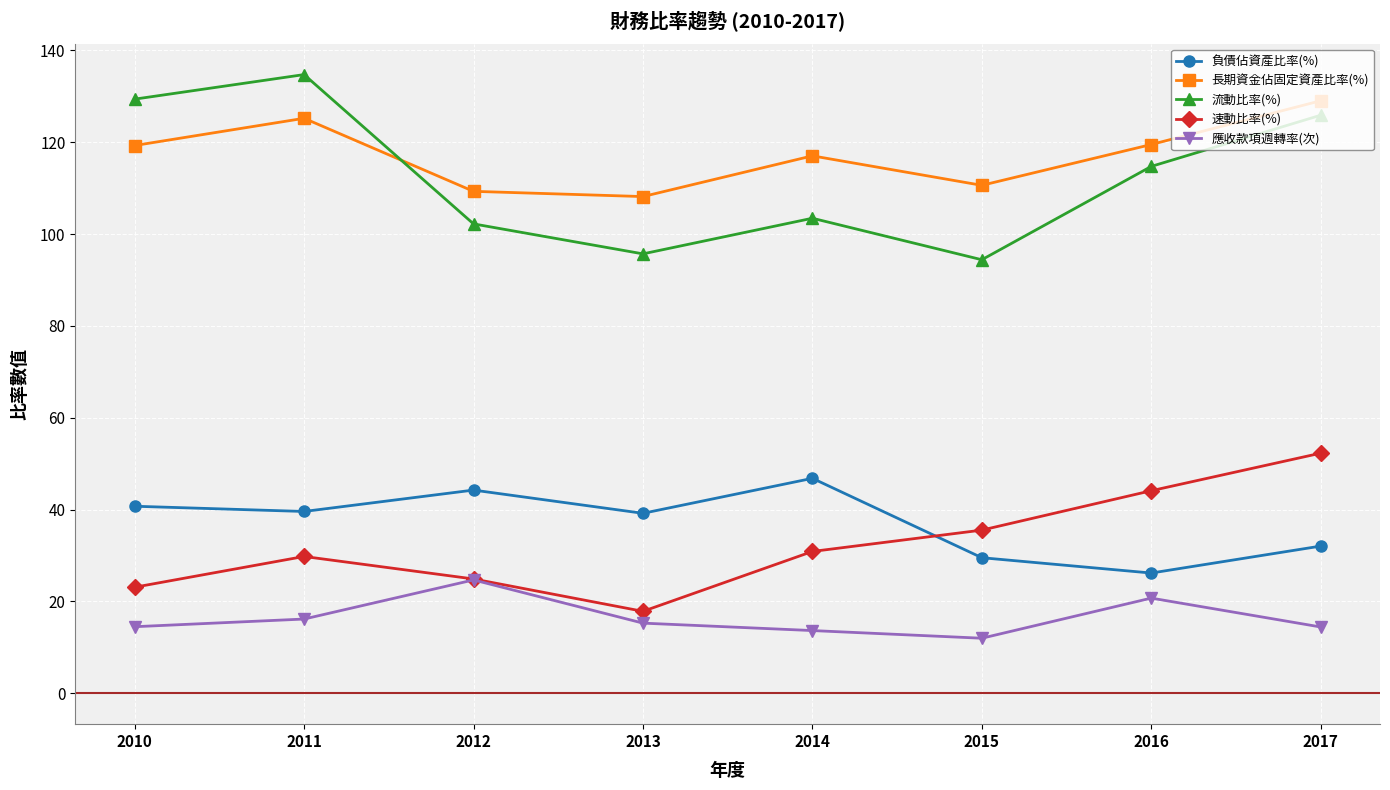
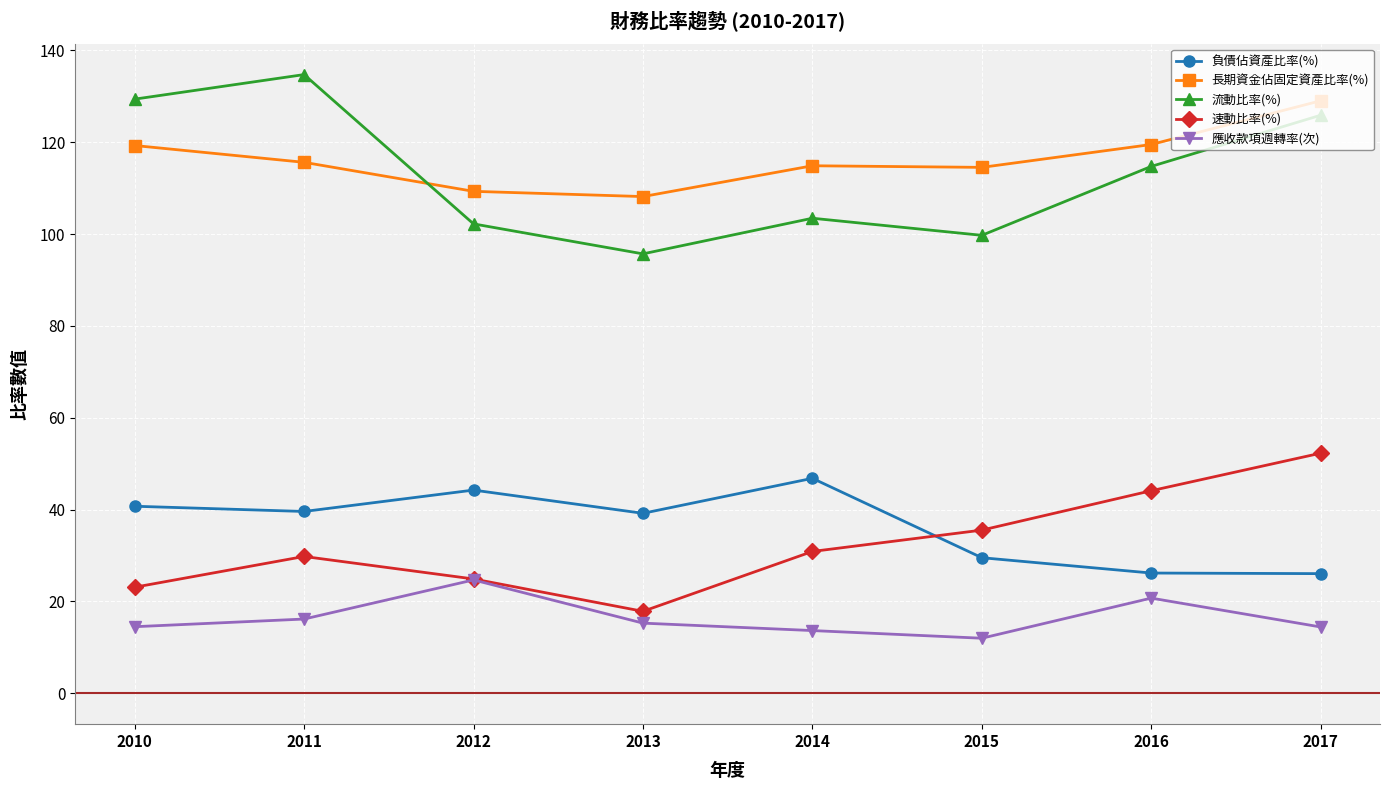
  {
    "負債佔資產比率(%)": {
      "2010": 41,
      "2011": 40,
      "2012": 44,
      "2013": 39,
      "2014": 47,
      "2015": 30,
      "2016": 26,
-     "2017": 32
+     "2017": 26
    },
    "長期資金佔固定資產比率(%)": {
      "2010": 119,
-     "2011": 125,
+     "2011": 116,
      "2012": 109,
      "2013": 108,
-     "2014": 117,
-     "2015": 111,
+     "2014": 115,
+     "2015": 115,
      "2016": 120
    },
    "流動比率(%)": {
      "2010": 129,
      "2011": 135,
      "2012": 102,
      "2013": 96,
      "2014": 103,
-     "2015": 94,
+     "2015": 100,
      "2016": 115
    },
    "速動比率(%)": {
      "2010": 23,
      "2011": 30,
      "2013": 18,
      "2014": 31,
      "2015": 36,
      "2016": 44,
      "2017": 52
    },
    "應收款項週轉率(次)": {
      "2010": 14,
      "2011": 16,
      "2013": 15,
      "2014": 14,
      "2015": 12,
      "2016": 21,
      "2017": 14
    }
  }
